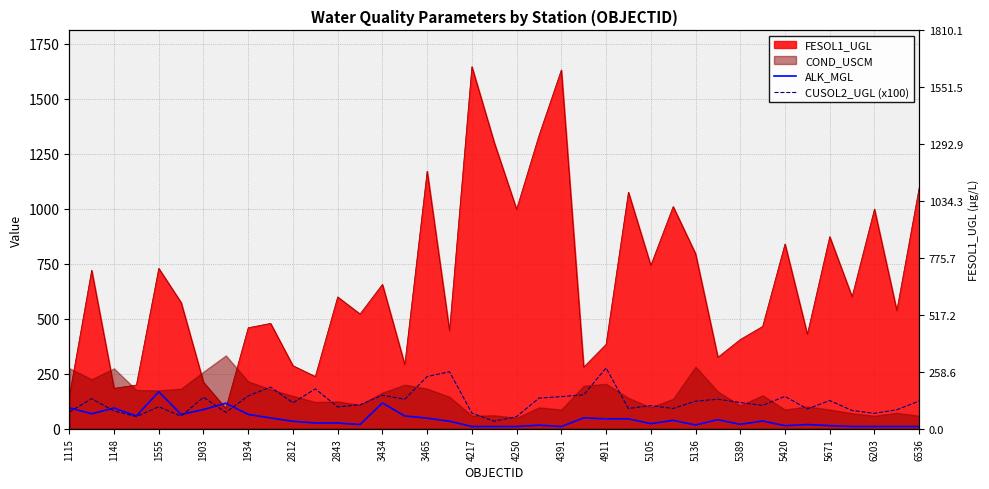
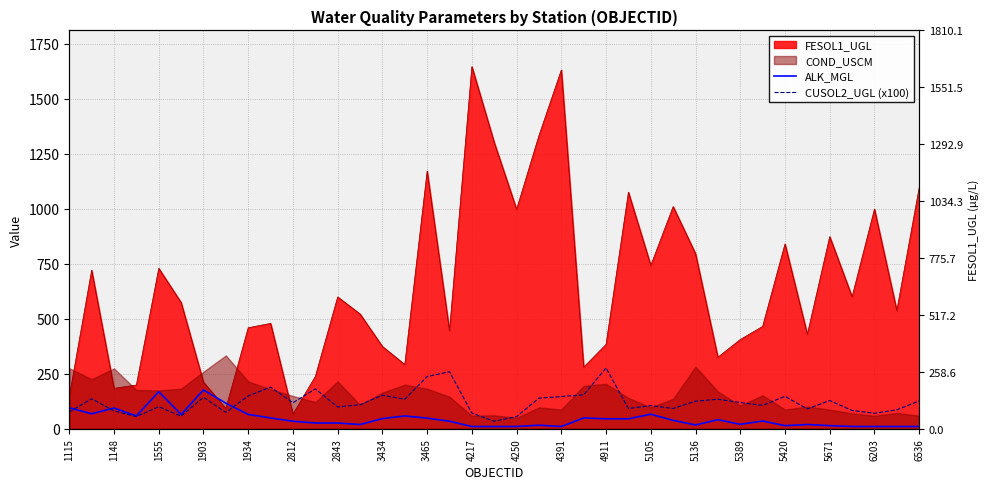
  {
    "FESOL1_UGL": {
      "1115": 150,
      "1148": 180,
      "1555": 730,
      "1903": 210,
      "1934": 460,
-     "2812": 290,
+     "2812": 70,
      "2843": 600,
-     "3434": 660,
+     "3434": 370,
      "3465": 1170,
      "4217": 1650,
      "4250": 1000,
      "4391": 1630,
      "4911": 380,
      "5105": 740,
      "5136": 800,
      "5389": 410,
      "5420": 840,
      "5671": 870,
      "6203": 1000,
      "6536": 1100
    },
    "ALK_MGL": {
      "1115": 100,
      "1148": 90,
-     "1903": 90,
+     "1903": 180,
      "1934": 70,
      "2812": 30,
      "2843": 30,
-     "3434": 120,
+     "3434": 50,
      "3465": 50,
      "4217": 10,
      "4250": 10,
      "4391": 10,
      "4911": 50,
-     "5105": 20,
+     "5105": 70,
      "5136": 20,
      "5389": 20,
      "5420": 10,
      "5671": 10,
      "6203": 10,
      "6536": 10
    },
    "COND_USCM": {
      "1115": 280,
      "1148": 270,
      "1903": 260,
      "1934": 220,
      "2812": 150,
-     "2843": 120,
+     "2843": 220,
      "3434": 160,
      "3465": 180,
      "4217": 60,
      "4391": 90,
      "4911": 200,
      "5136": 280,
      "5389": 110,
      "5420": 90,
      "5671": 90,
      "6536": 60
    },
    "CUSOL2_UGL (x100)": {
      "1115": 80,
      "1148": 80,
      "1555": 100,
      "1903": 140,
      "1934": 150,
      "2812": 120,
      "2843": 100,
      "3434": 150,
      "3465": 240,
      "4217": 70,
      "4391": 150,
      "4911": 280,
      "5136": 130,
      "5389": 120,
      "5420": 150,
      "5671": 130,
      "6536": 130
    }
  }
